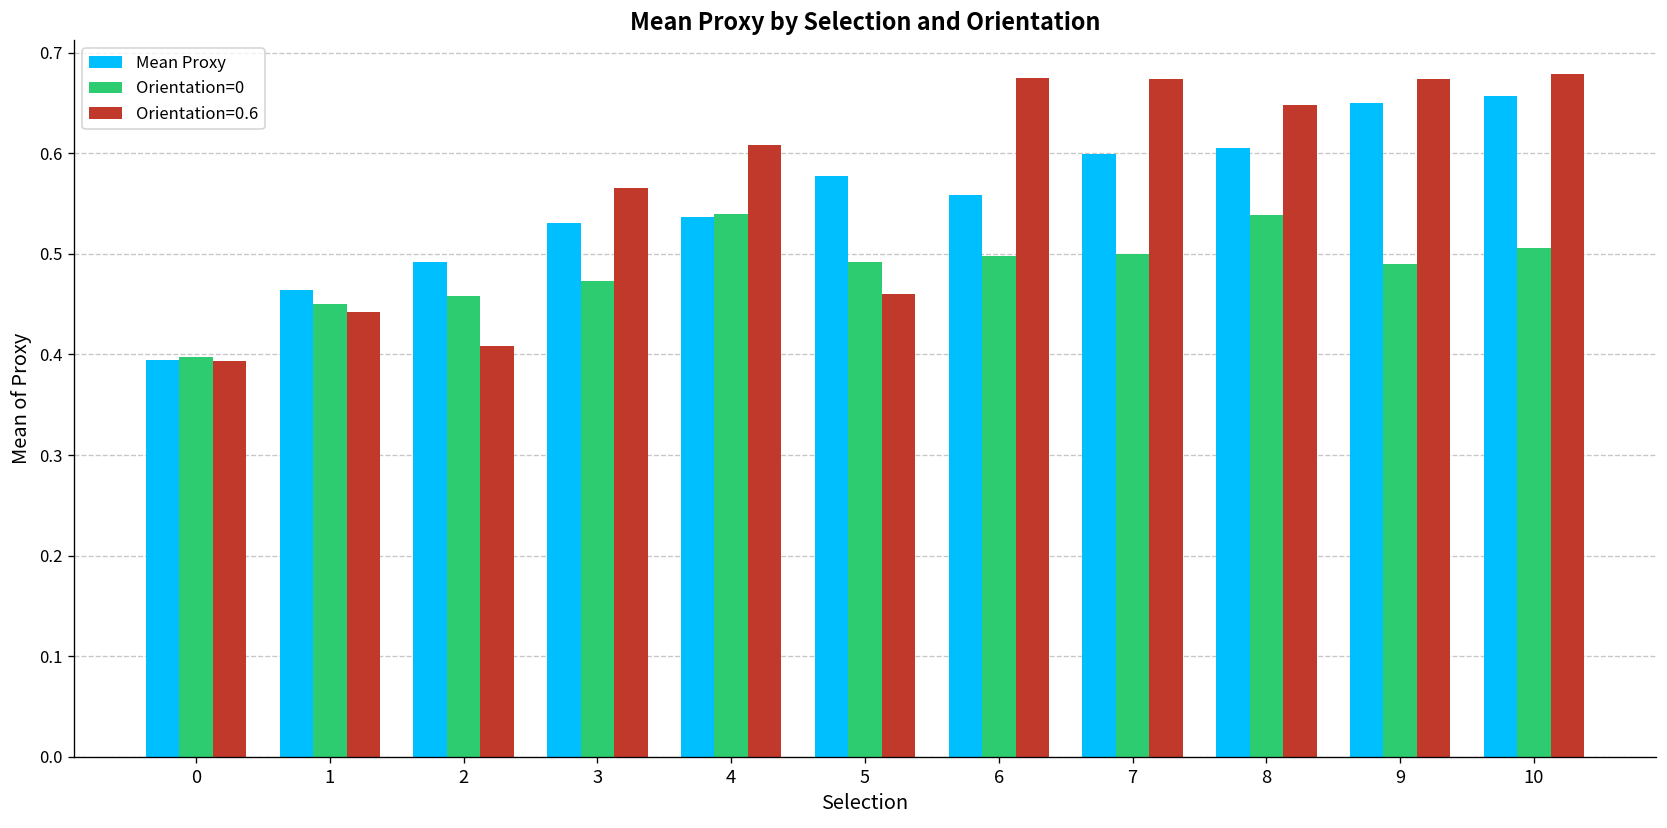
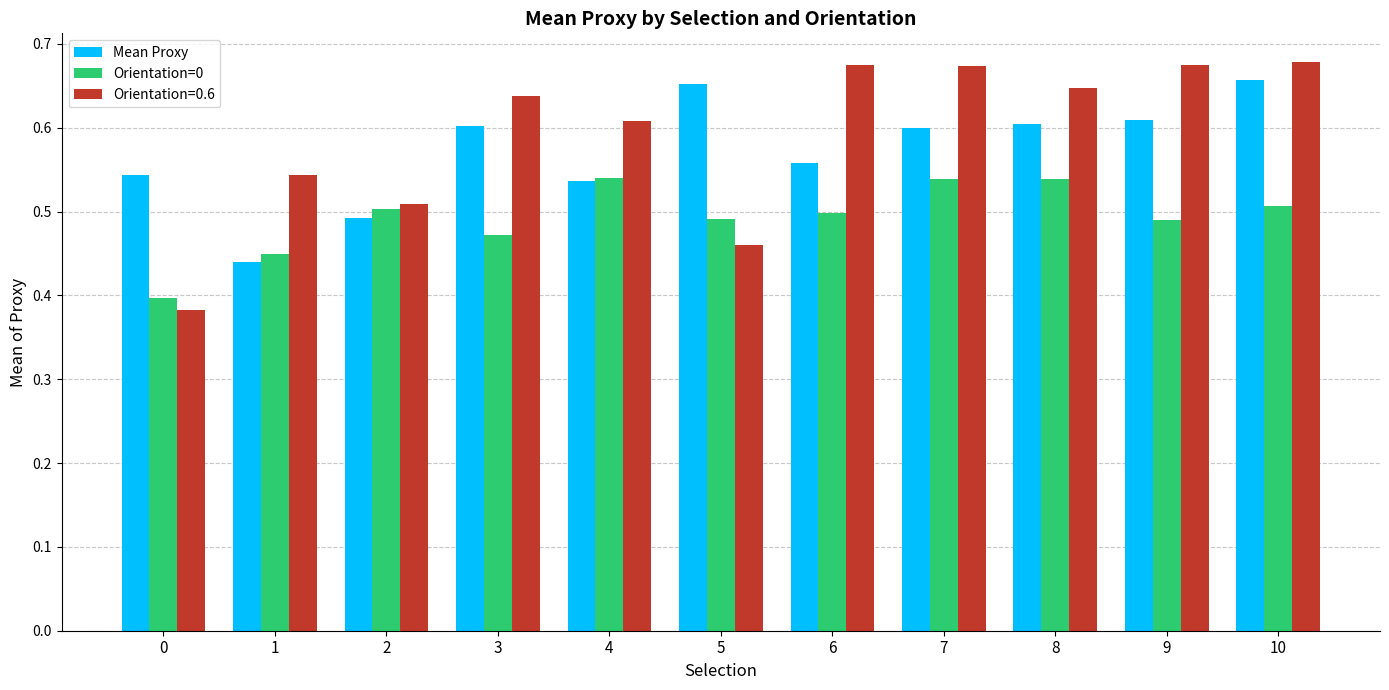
  {
    "Mean Proxy": {
-     "0": 0.39,
-     "1": 0.46,
+     "0": 0.54,
+     "1": 0.44,
      "2": 0.49,
-     "3": 0.53,
+     "3": 0.60,
      "4": 0.54,
-     "5": 0.58,
+     "5": 0.65,
      "6": 0.56,
      "7": 0.60,
      "8": 0.60,
-     "9": 0.65,
+     "9": 0.61,
      "10": 0.66
    },
    "Orientation=0": {
      "0": 0.40,
      "1": 0.45,
-     "2": 0.46,
+     "2": 0.50,
      "3": 0.47,
      "4": 0.54,
      "5": 0.49,
      "6": 0.50,
-     "7": 0.50,
+     "7": 0.54,
      "8": 0.54,
      "9": 0.49,
      "10": 0.51
    },
    "Orientation=0.6": {
-     "0": 0.39,
-     "1": 0.44,
-     "2": 0.41,
-     "3": 0.57,
+     "0": 0.38,
+     "1": 0.54,
+     "2": 0.51,
+     "3": 0.64,
      "4": 0.61,
      "5": 0.46,
      "6": 0.67,
      "7": 0.67,
      "8": 0.65,
      "9": 0.67,
      "10": 0.68
    }
  }
